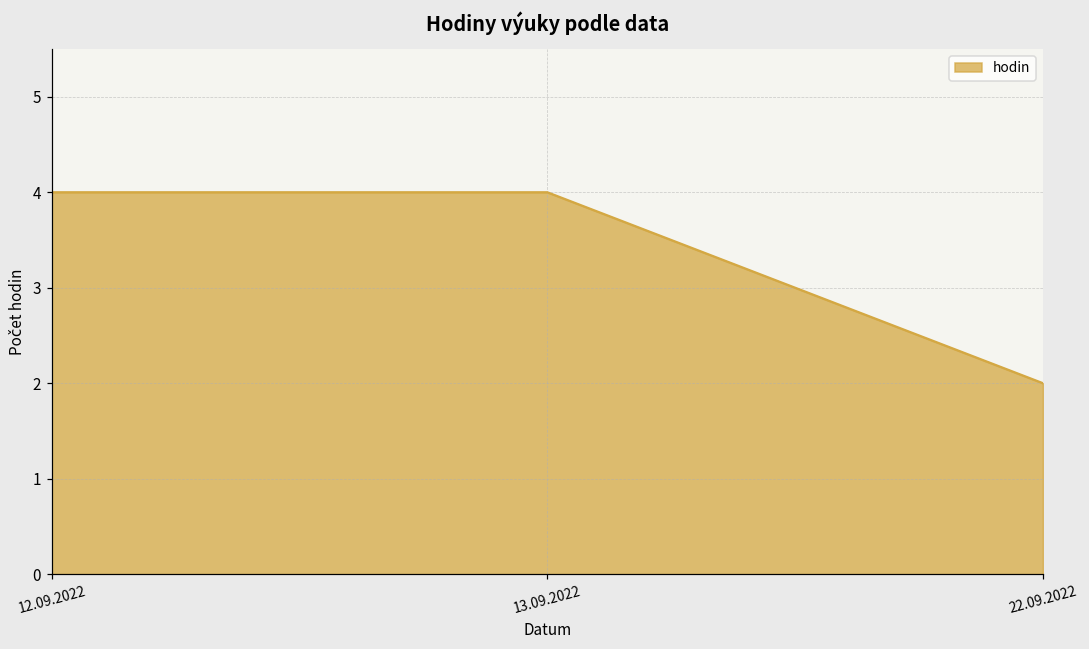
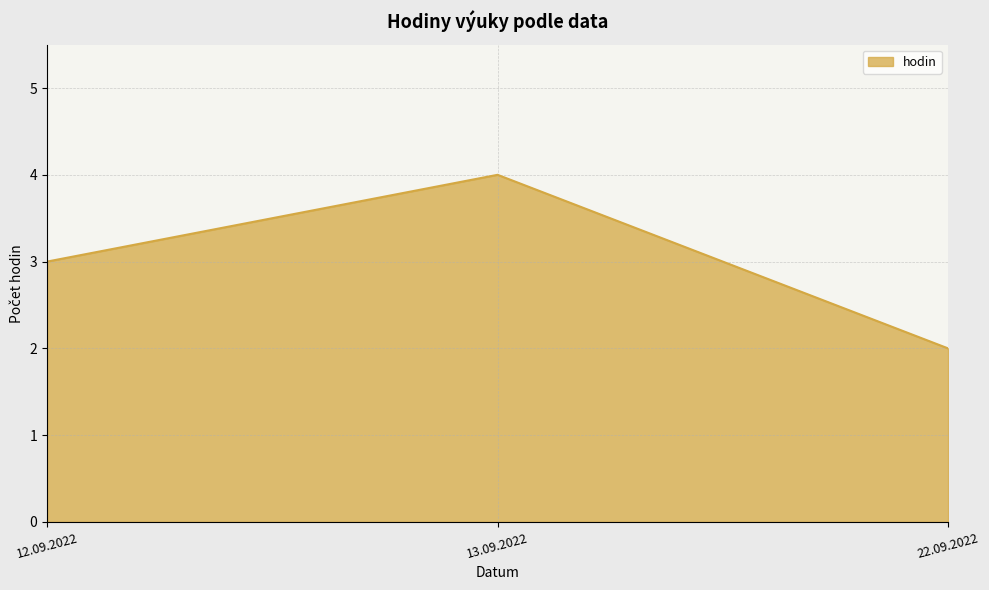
  {
-   "12.09.2022": 4,
+   "12.09.2022": 3,
    "13.09.2022": 4,
    "22.09.2022": 2
  }
